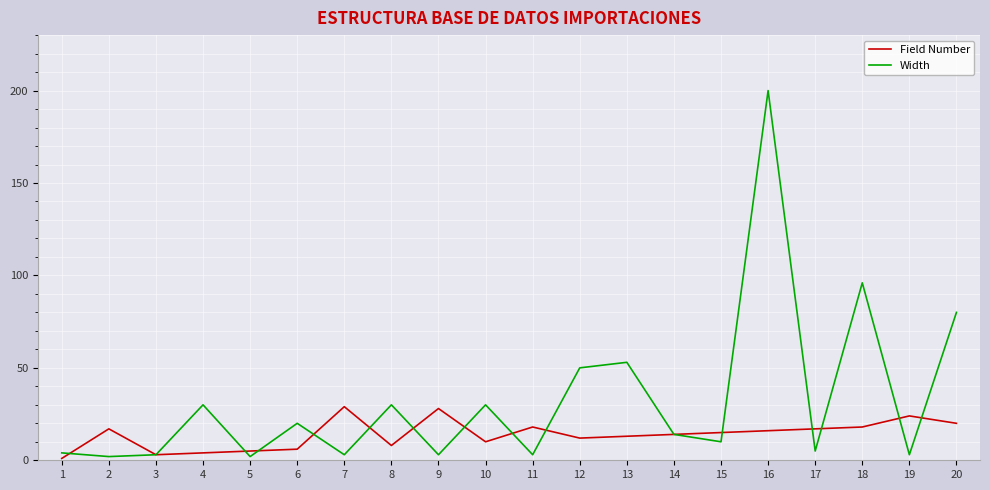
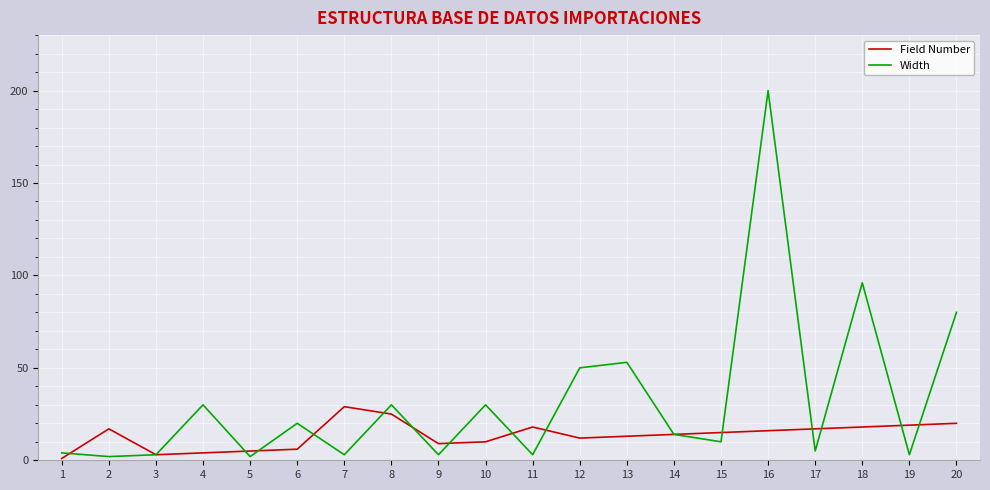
  {
    "Field Number": {
      "1": 1,
      "2": 17,
      "4": 4,
      "5": 5,
      "6": 6,
      "7": 29,
-     "8": 8,
-     "9": 28,
+     "8": 25,
+     "9": 9,
      "10": 10,
      "11": 18,
      "12": 12,
      "13": 13,
      "15": 15,
      "16": 16,
      "17": 17,
      "18": 18,
-     "19": 24,
+     "19": 19,
      "20": 20
    },
    "Width": {
      "1": 4,
      "2": 2,
      "4": 30,
      "5": 2,
      "6": 20,
      "7": 3,
      "8": 30,
      "9": 3,
      "10": 30,
      "11": 3,
      "12": 50,
      "13": 53,
      "15": 10,
      "16": 200,
      "17": 5,
      "18": 96,
      "19": 3,
      "20": 80
    }
  }
